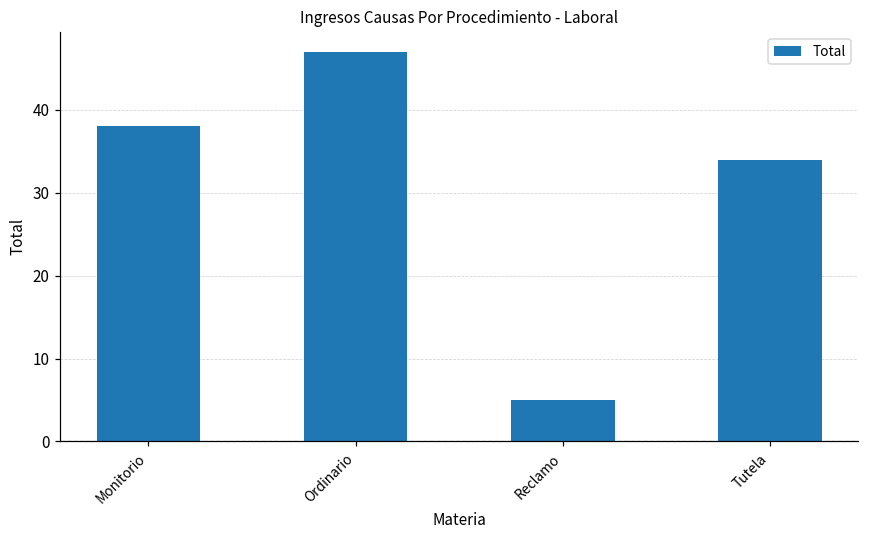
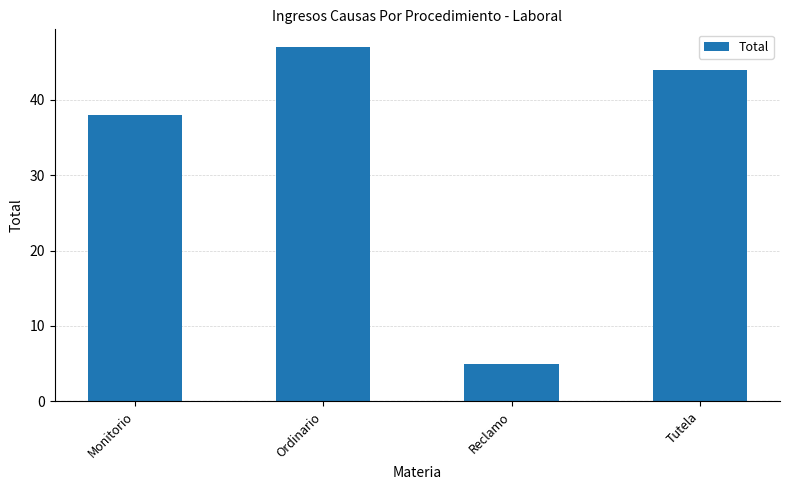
  {
    "Monitorio": 38,
    "Ordinario": 47,
    "Reclamo": 5,
-   "Tutela": 34
+   "Tutela": 44
  }
